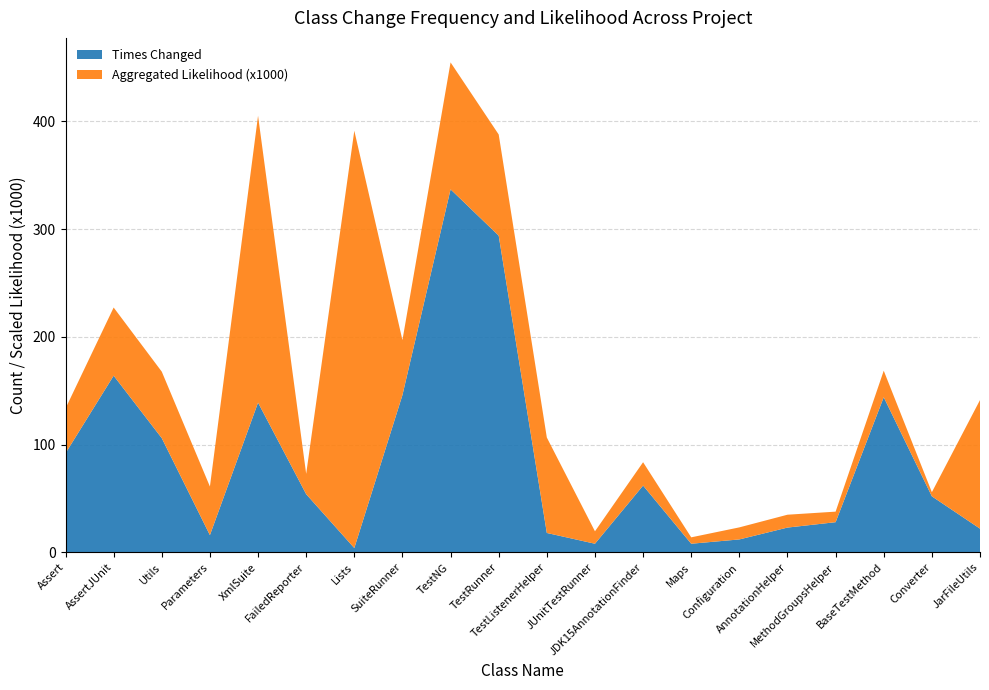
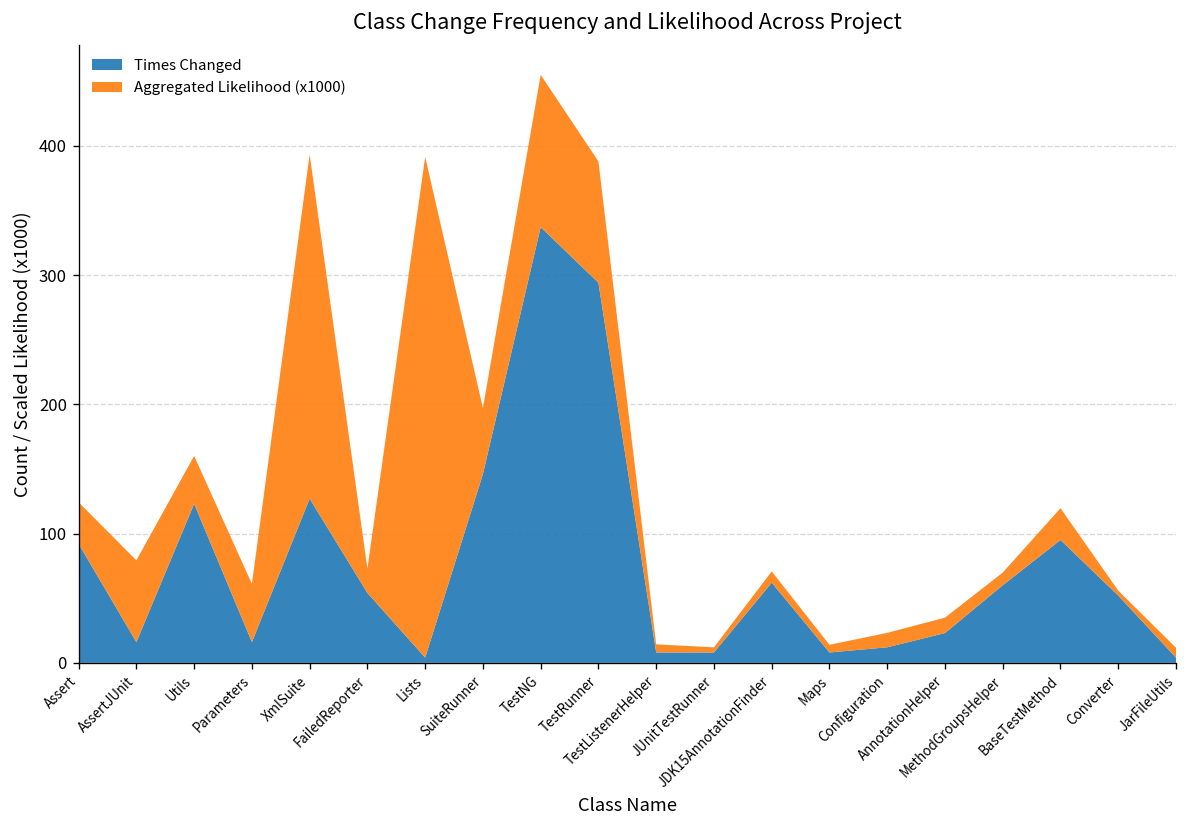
  {
    "Times Changed": {
      "Assert": 92,
-     "AssertJUnit": 164,
-     "Utils": 106,
+     "AssertJUnit": 16,
+     "Utils": 123,
      "Parameters": 16,
-     "XmlSuite": 139,
+     "XmlSuite": 127,
      "FailedReporter": 54,
      "Lists": 4,
      "SuiteRunner": 146,
      "TestNG": 337,
      "TestRunner": 294,
-     "TestListenerHelper": 18,
+     "TestListenerHelper": 8,
      "JUnitTestRunner": 8,
      "JDK15AnnotationFinder": 62,
      "Maps": 8,
      "Configuration": 12,
      "AnnotationHelper": 23,
-     "MethodGroupsHelper": 28,
-     "BaseTestMethod": 144,
+     "MethodGroupsHelper": 60,
+     "BaseTestMethod": 95,
      "Converter": 52,
-     "JarFileUtils": 22
+     "JarFileUtils": 4
    },
    "Aggregated Likelihood (x1000)": {
-     "Assert": 42,
+     "Assert": 32,
      "AssertJUnit": 63,
-     "Utils": 62,
+     "Utils": 37,
      "Parameters": 45,
      "XmlSuite": 266,
      "FailedReporter": 19,
      "Lists": 387,
      "SuiteRunner": 51,
      "TestNG": 118,
      "TestRunner": 94,
-     "TestListenerHelper": 89,
-     "JUnitTestRunner": 12,
-     "JDK15AnnotationFinder": 22,
+     "TestListenerHelper": 6,
+     "JUnitTestRunner": 4,
+     "JDK15AnnotationFinder": 9,
      "Maps": 6,
      "Configuration": 11,
      "AnnotationHelper": 12,
      "MethodGroupsHelper": 10,
      "BaseTestMethod": 25,
      "Converter": 4,
-     "JarFileUtils": 119
+     "JarFileUtils": 8
    }
  }
